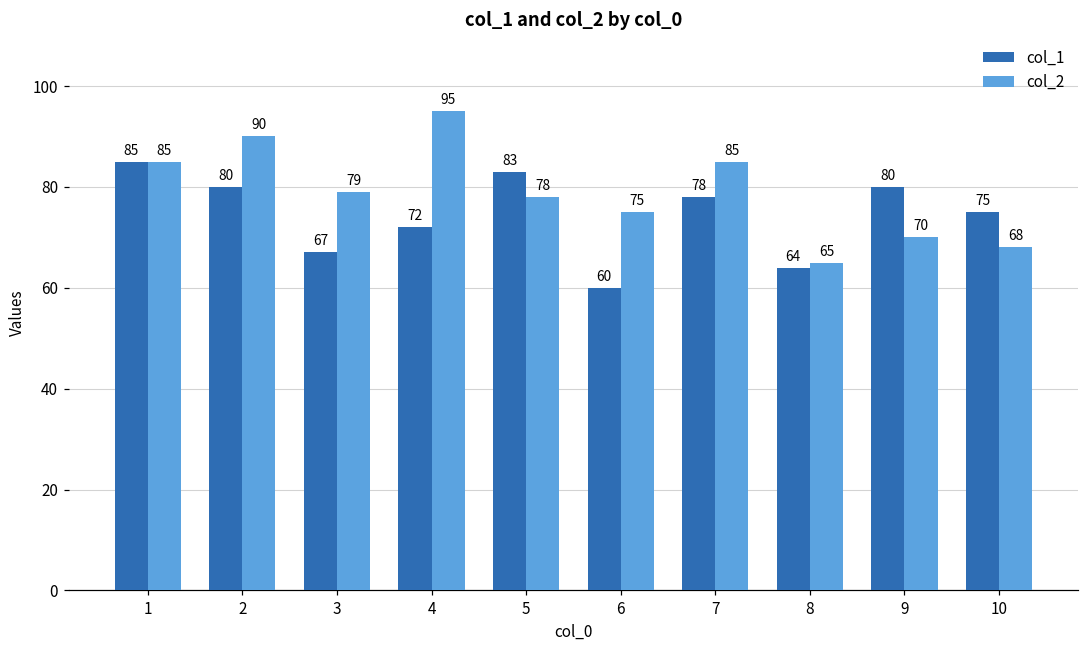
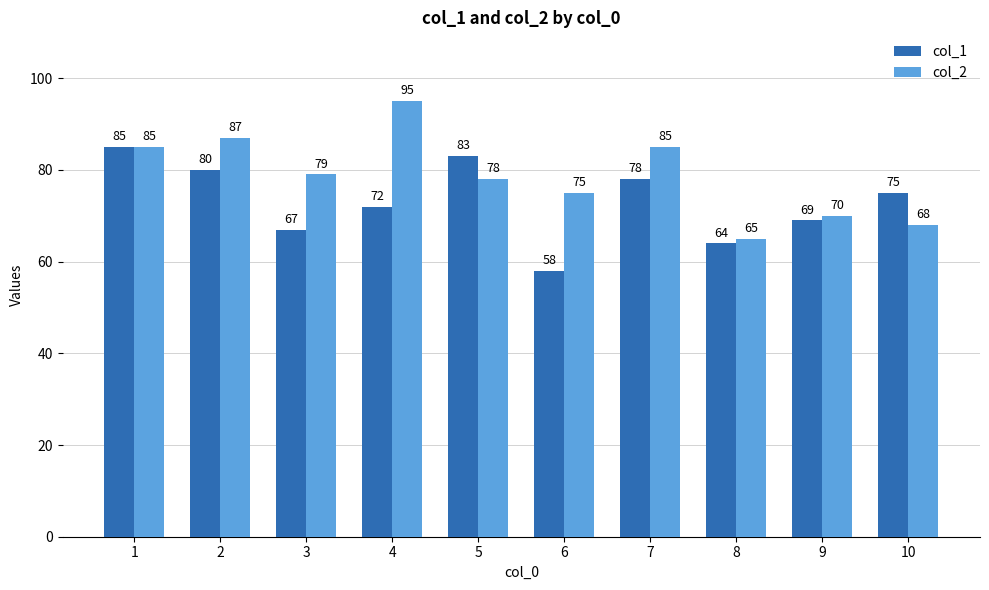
  {
    "col_1": {
      "1": 85,
      "2": 80,
      "3": 67,
      "4": 72,
      "5": 83,
-     "6": 60,
+     "6": 58,
      "7": 78,
      "8": 64,
-     "9": 80,
+     "9": 69,
      "10": 75
    },
    "col_2": {
      "1": 85,
-     "2": 90,
+     "2": 87,
      "3": 79,
      "4": 95,
      "5": 78,
      "6": 75,
      "7": 85,
      "8": 65,
      "9": 70,
      "10": 68
    }
  }
